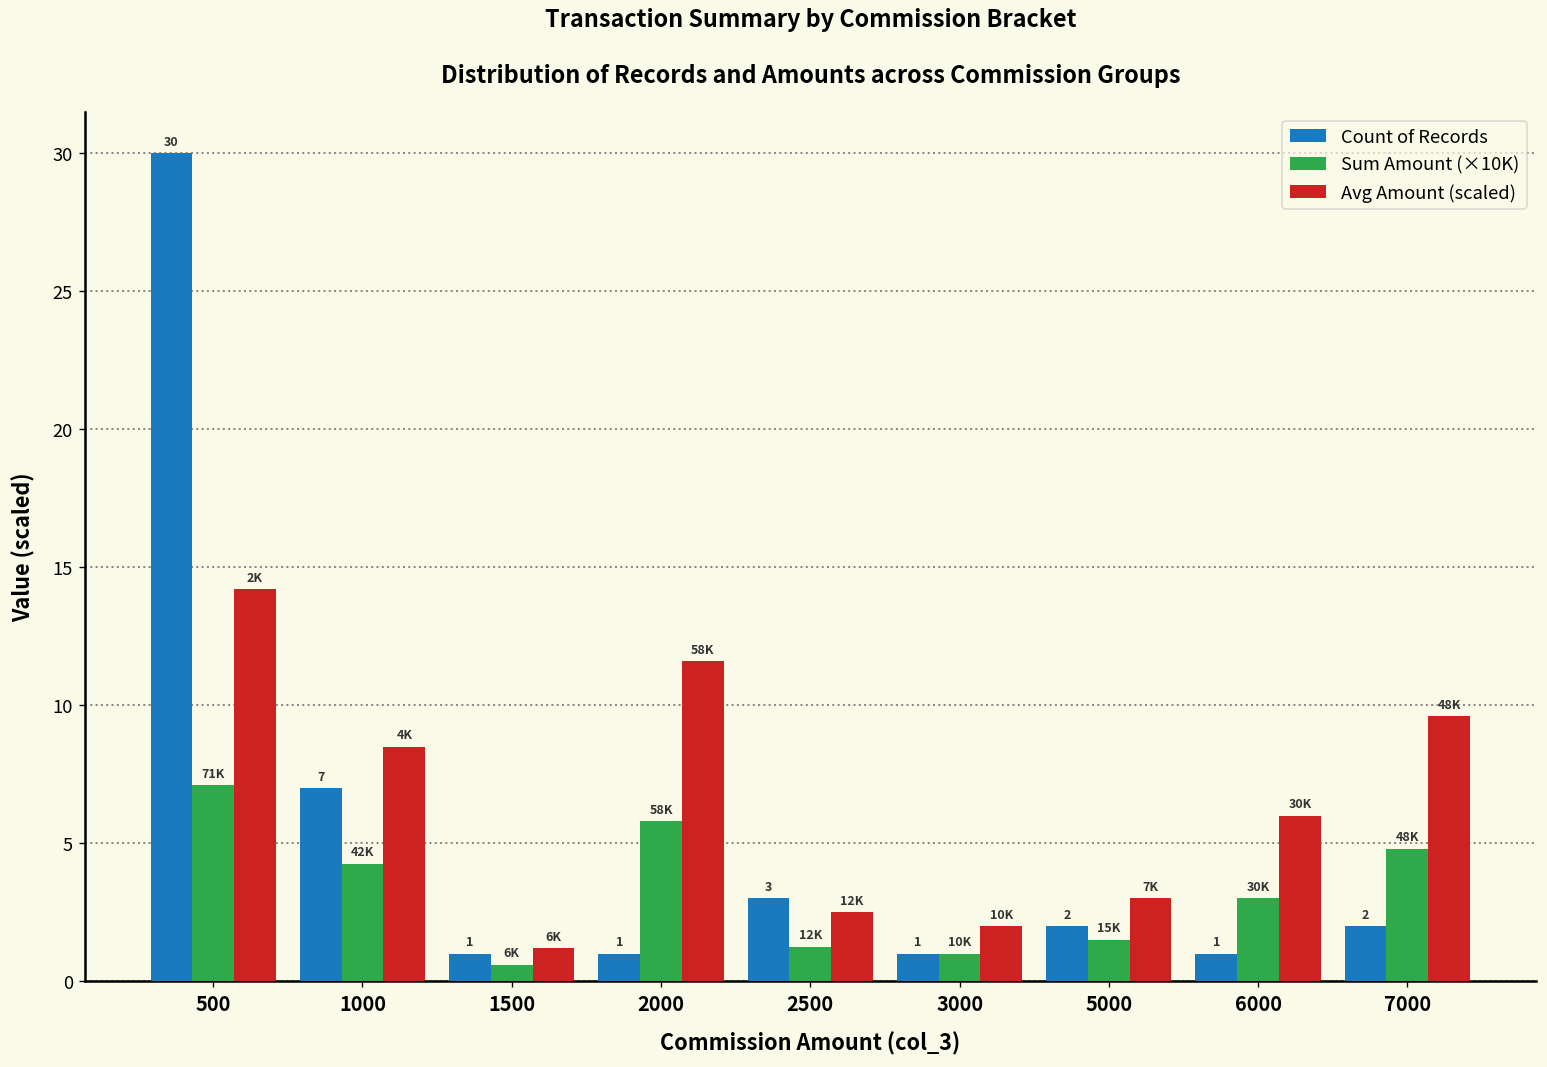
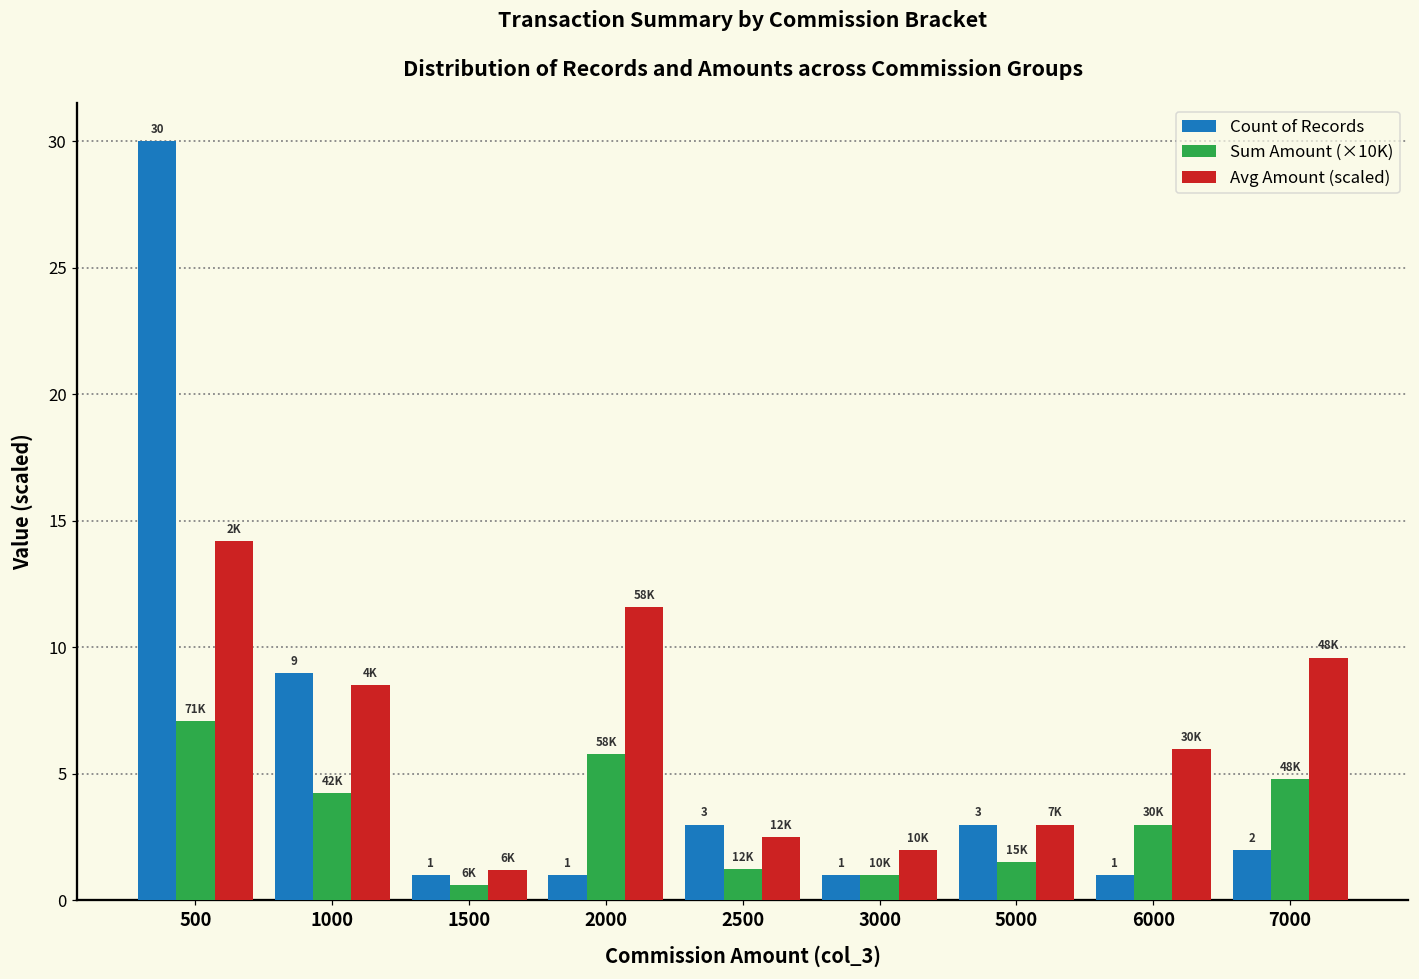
  {
    "Count of Records": {
      "500": 30,
-     "1000": 7,
+     "1000": 9,
      "1500": 1,
      "2000": 1,
      "2500": 3,
      "3000": 1,
-     "5000": 2,
+     "5000": 3,
      "6000": 1,
      "7000": 2
    }
  }
